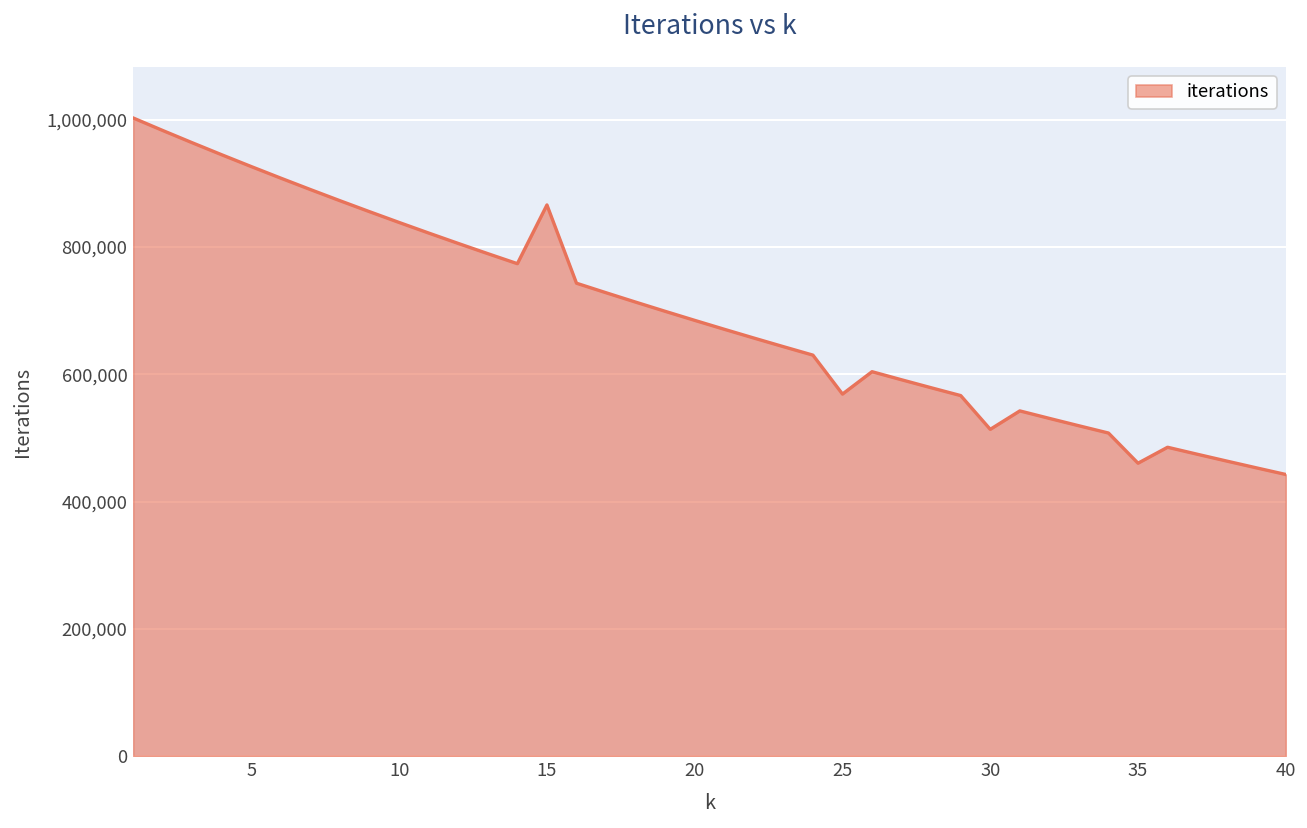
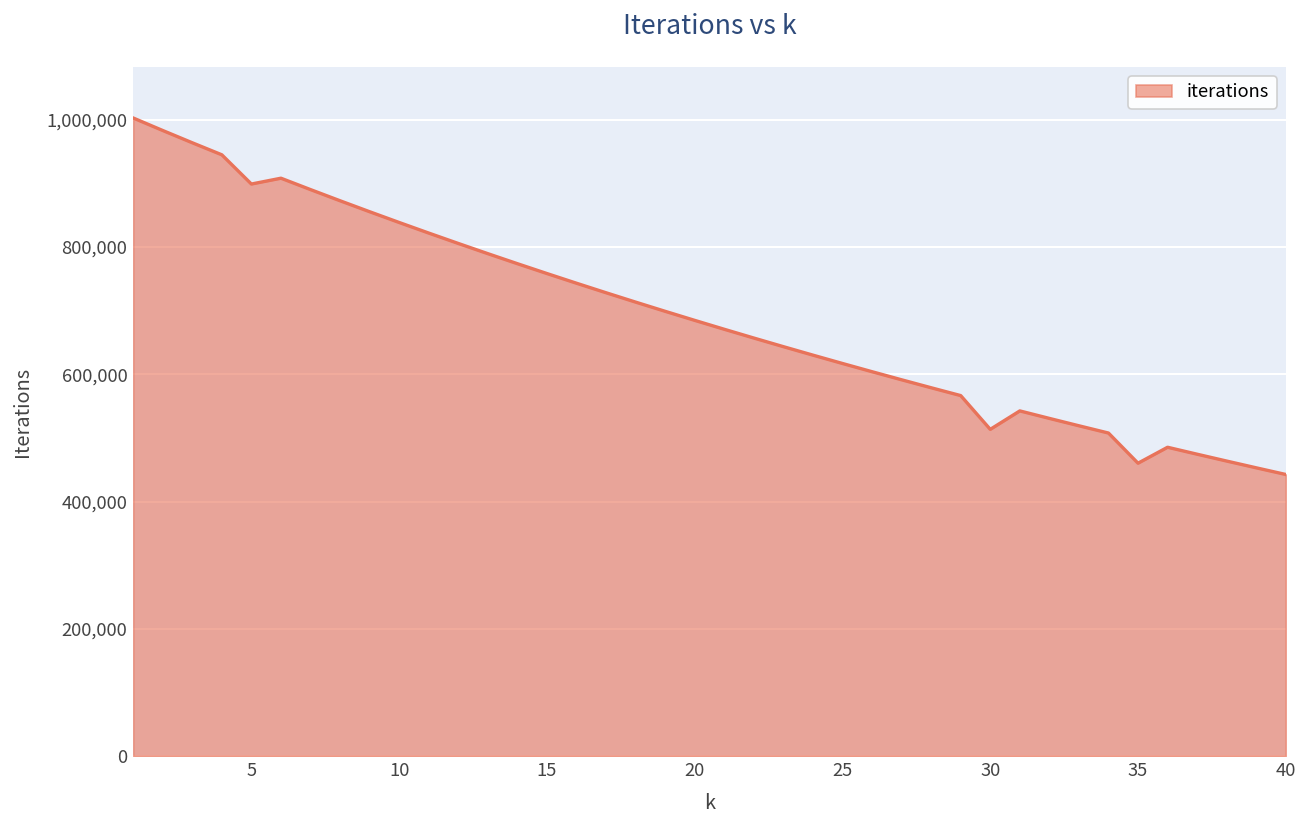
  {
-   "5": "930,000",
+   "5": "900,000",
    "10": "840,000",
-   "15": "870,000",
+   "15": "760,000",
    "20": "680,000",
-   "25": "570,000",
+   "25": "620,000",
    "30": "510,000",
    "35": "460,000",
    "40": "440,000"
  }
